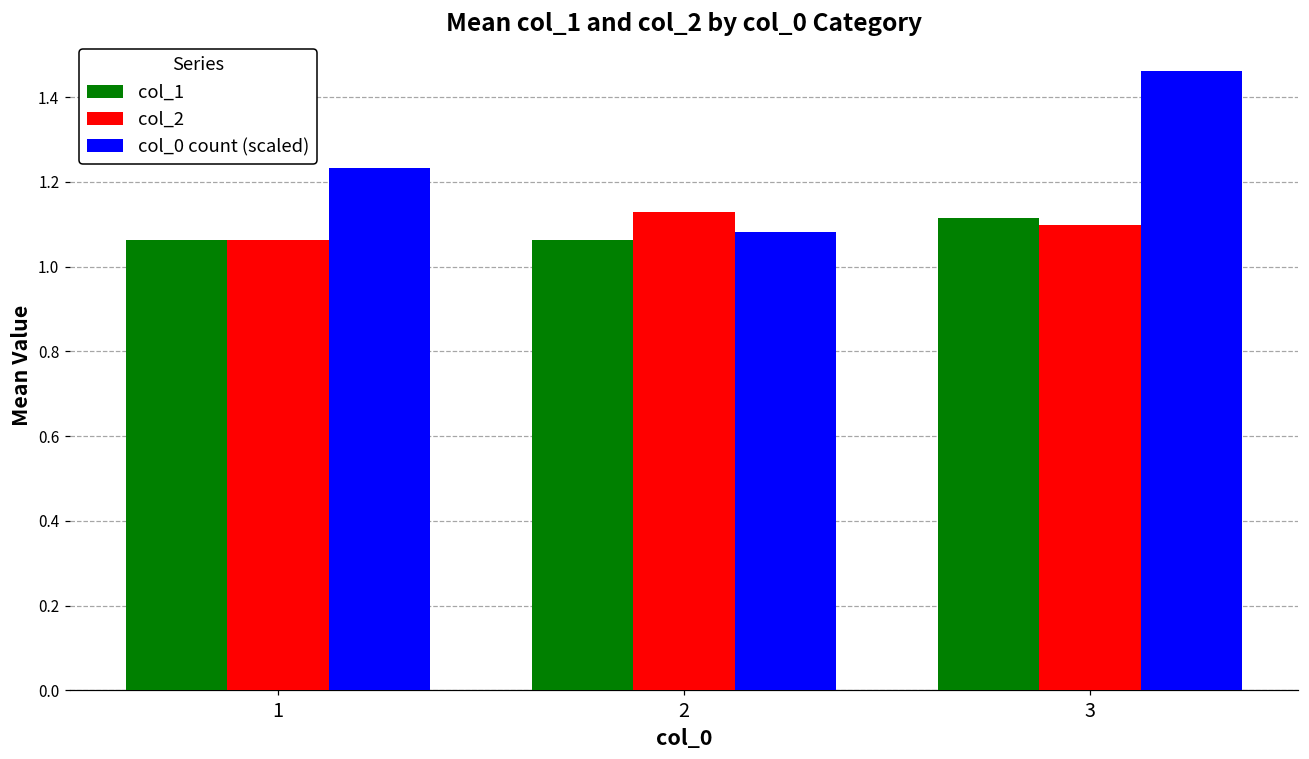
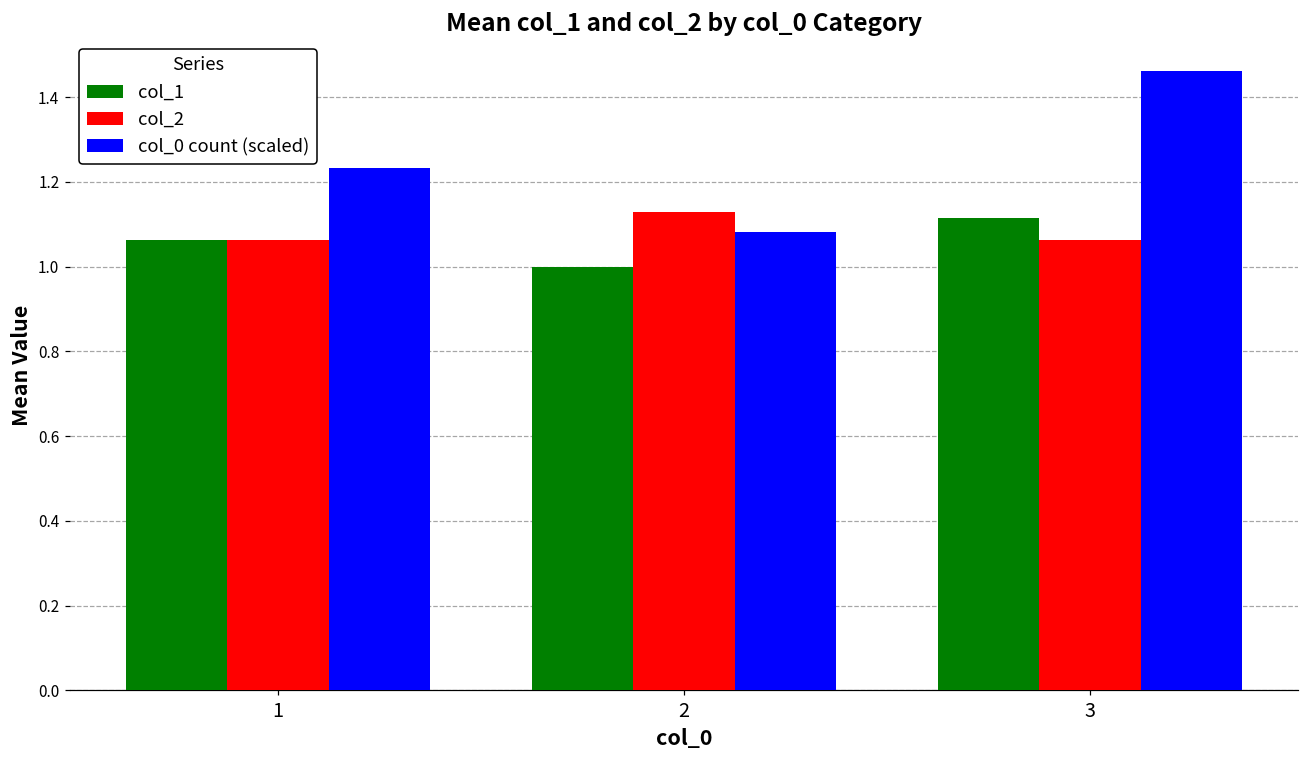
  {
    "col_1": {
      "1": 1.06,
-     "2": 1.06,
+     "2": 1.00,
      "3": 1.12
    },
    "col_2": {
      "1": 1.06,
      "2": 1.13,
-     "3": 1.10
+     "3": 1.06
    },
    "col_0 count (scaled)": {
      "1": 1.23,
      "2": 1.08,
      "3": 1.46
    }
  }
